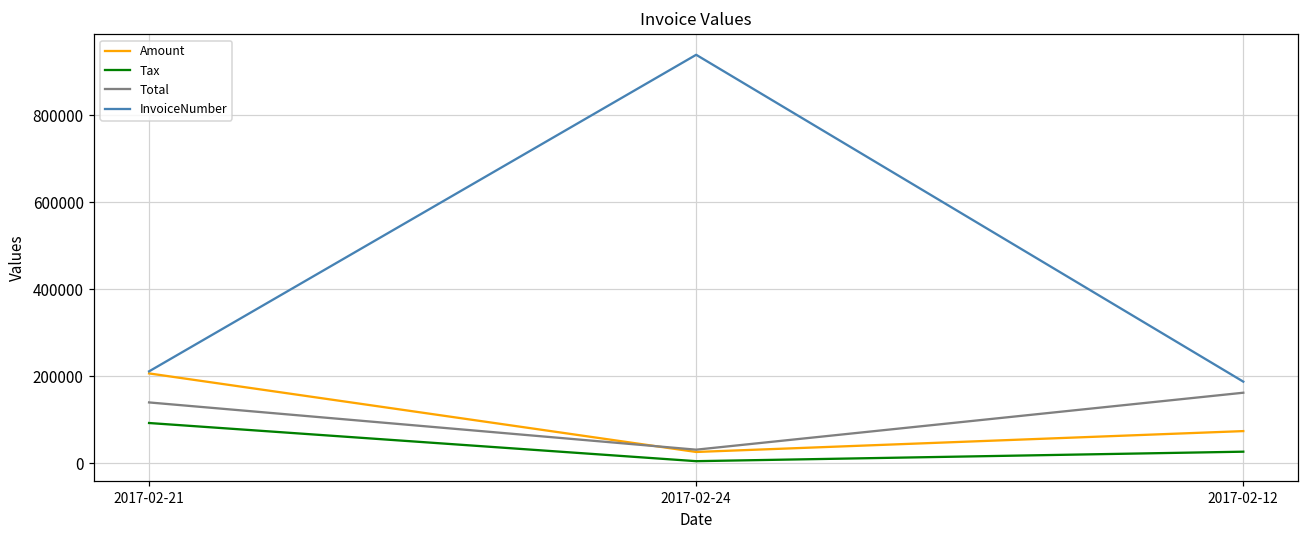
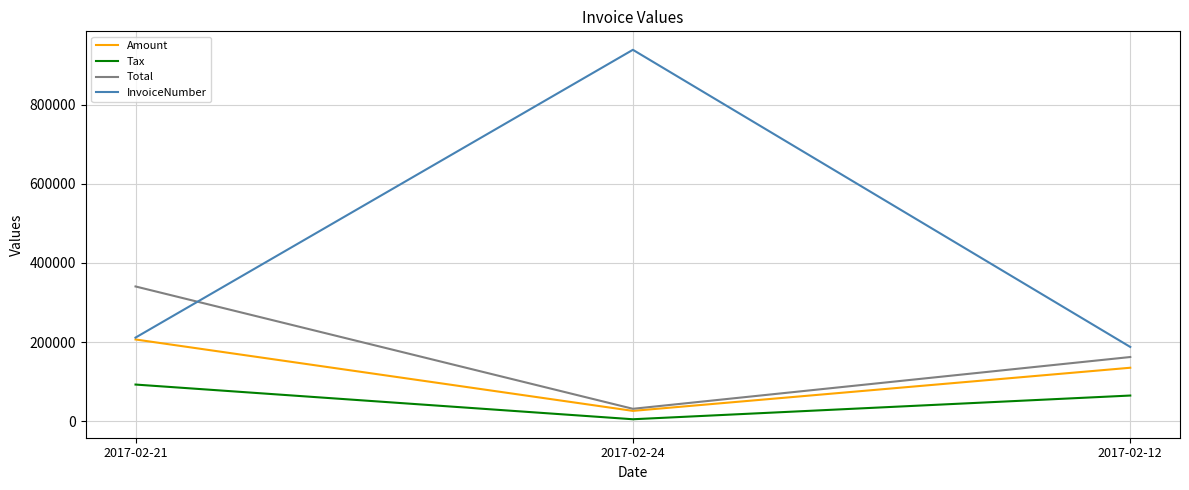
  {
    "Amount": {
-     "2017-02-12": 70000
+     "2017-02-12": 140000
    },
    "Tax": {
      "2017-02-21": 90000,
      "2017-02-24": 10000,
-     "2017-02-12": 30000
+     "2017-02-12": 70000
    },
    "Total": {
-     "2017-02-21": 140000,
+     "2017-02-21": 340000,
      "2017-02-12": 160000
    },
    "InvoiceNumber": {
      "2017-02-24": 940000,
      "2017-02-12": 190000
    }
  }
